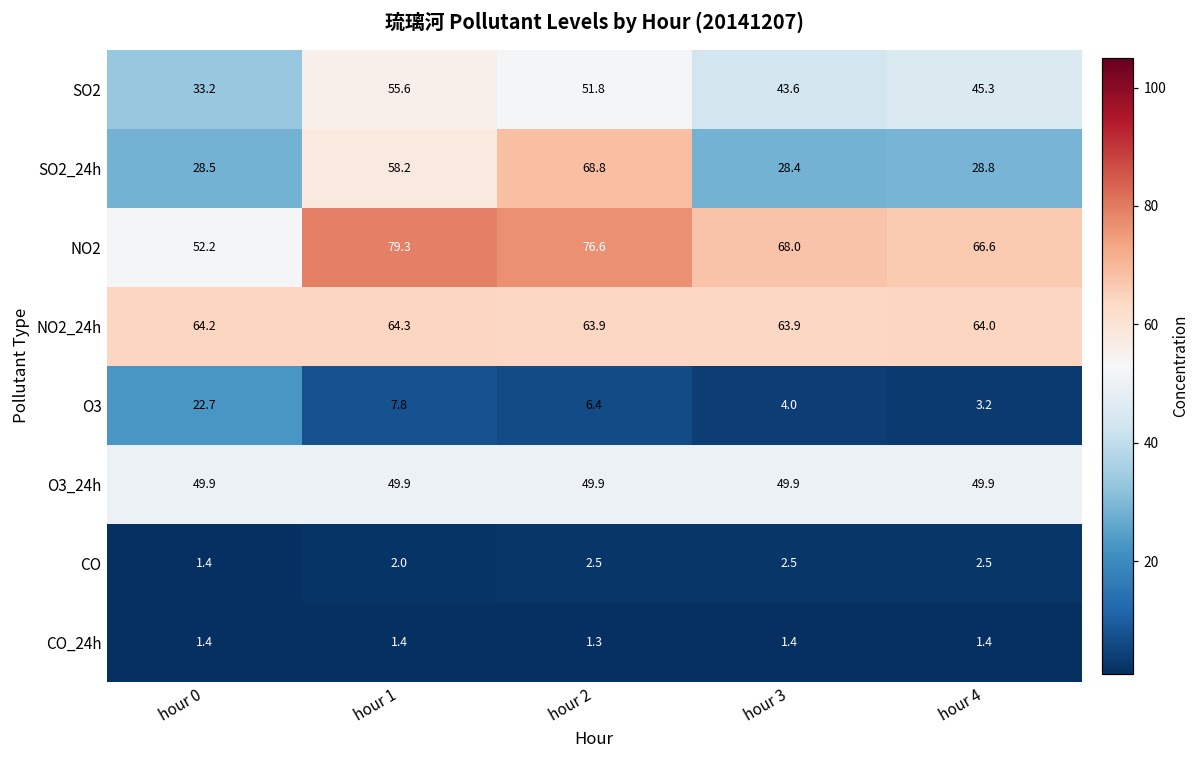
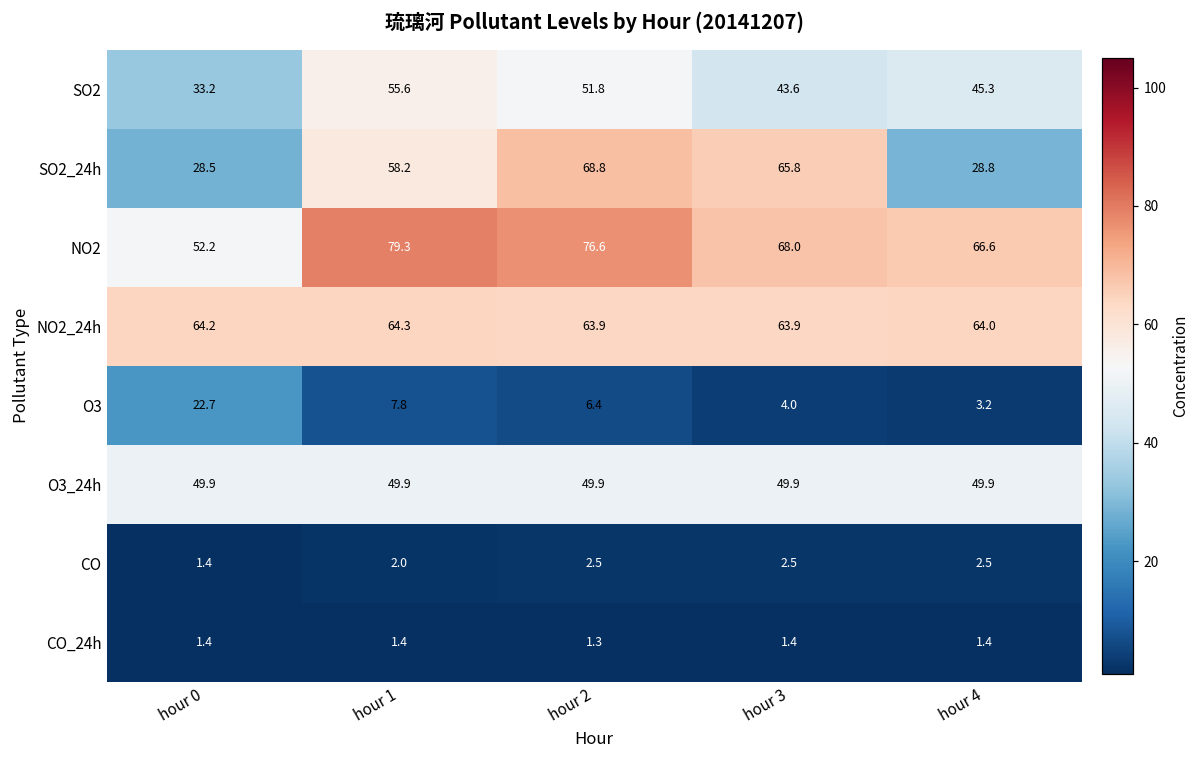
  {
    "SO2": {
      "hour 0": 33.2,
      "hour 1": 55.6,
      "hour 2": 51.8,
      "hour 3": 43.6,
      "hour 4": 45.3
    },
    "SO2_24h": {
      "hour 0": 28.5,
      "hour 1": 58.2,
      "hour 2": 68.8,
-     "hour 3": 28.4,
+     "hour 3": 65.8,
      "hour 4": 28.8
    },
    "NO2": {
      "hour 0": 52.2,
      "hour 1": 79.3,
      "hour 2": 76.6,
      "hour 3": 68.0,
      "hour 4": 66.6
    },
    "NO2_24h": {
      "hour 0": 64.2,
      "hour 1": 64.3,
      "hour 2": 63.9,
      "hour 3": 63.9,
      "hour 4": 64.0
    },
    "O3": {
      "hour 0": 22.7,
      "hour 1": 7.8,
      "hour 2": 6.4,
      "hour 3": 4.0,
      "hour 4": 3.2
    },
    "O3_24h": {
      "hour 0": 49.9,
      "hour 1": 49.9,
      "hour 2": 49.9,
      "hour 3": 49.9,
      "hour 4": 49.9
    },
    "CO": {
      "hour 0": 1.4,
      "hour 1": 2.0,
      "hour 2": 2.5,
      "hour 3": 2.5,
      "hour 4": 2.5
    },
    "CO_24h": {
      "hour 0": 1.4,
      "hour 1": 1.4,
      "hour 2": 1.3,
      "hour 3": 1.4,
      "hour 4": 1.4
    }
  }
